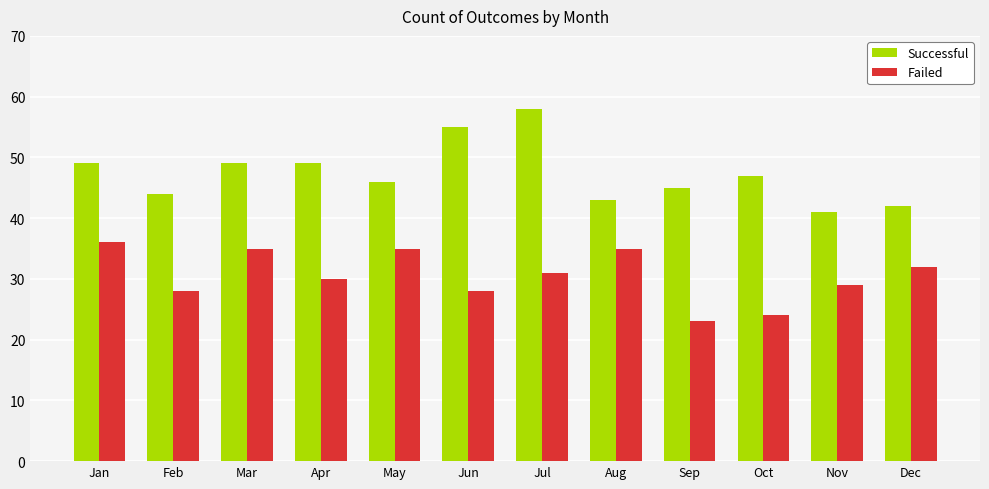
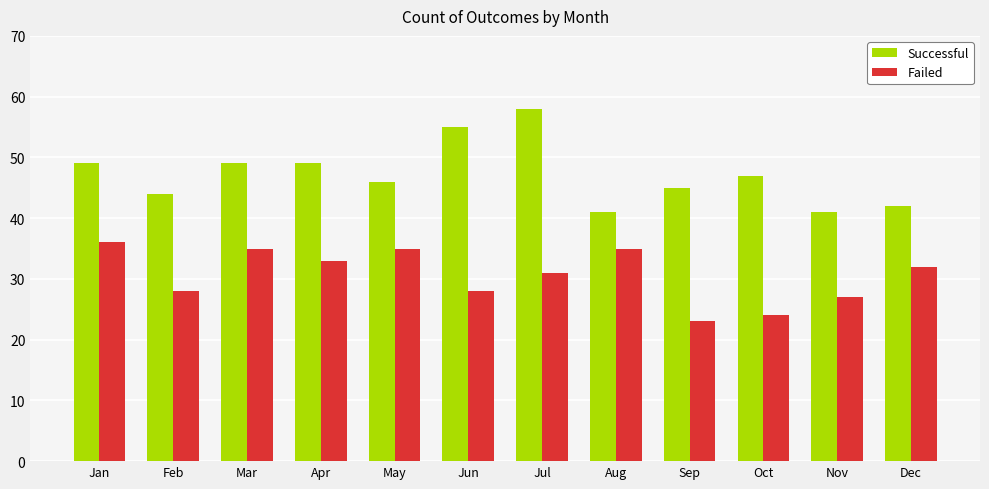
  {
    "Successful": {
      "Jan": 49,
      "Feb": 44,
      "Mar": 49,
      "Apr": 49,
      "May": 46,
      "Jun": 55,
      "Jul": 58,
-     "Aug": 43,
+     "Aug": 41,
      "Sep": 45,
      "Oct": 47,
      "Nov": 41,
      "Dec": 42
    },
    "Failed": {
      "Jan": 36,
      "Feb": 28,
      "Mar": 35,
-     "Apr": 30,
+     "Apr": 33,
      "May": 35,
      "Jun": 28,
      "Jul": 31,
      "Aug": 35,
      "Sep": 23,
      "Oct": 24,
-     "Nov": 29,
+     "Nov": 27,
      "Dec": 32
    }
  }
